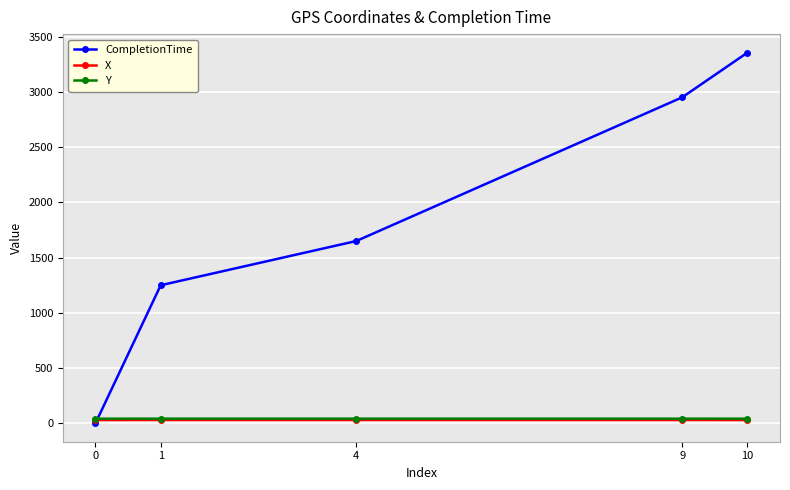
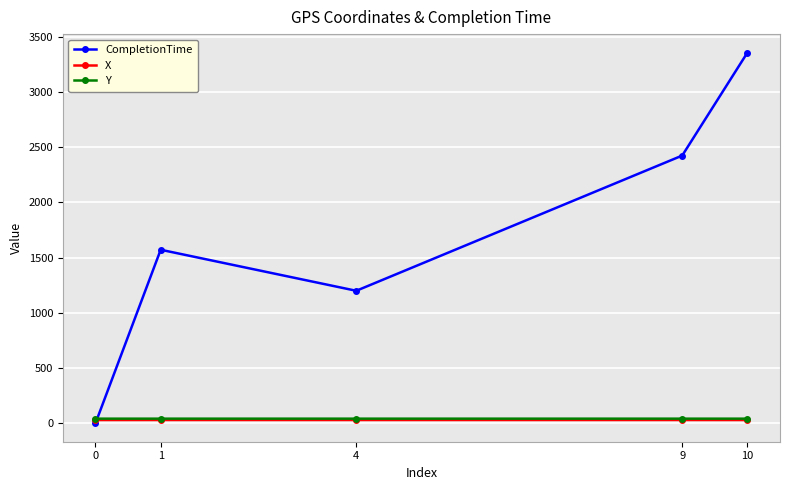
  {
    "CompletionTime": {
      "0": 0,
-     "1": 1250,
-     "4": 1650,
-     "9": 2950,
+     "1": 1570,
+     "4": 1200,
+     "9": 2420,
      "10": 3360
    }
  }
